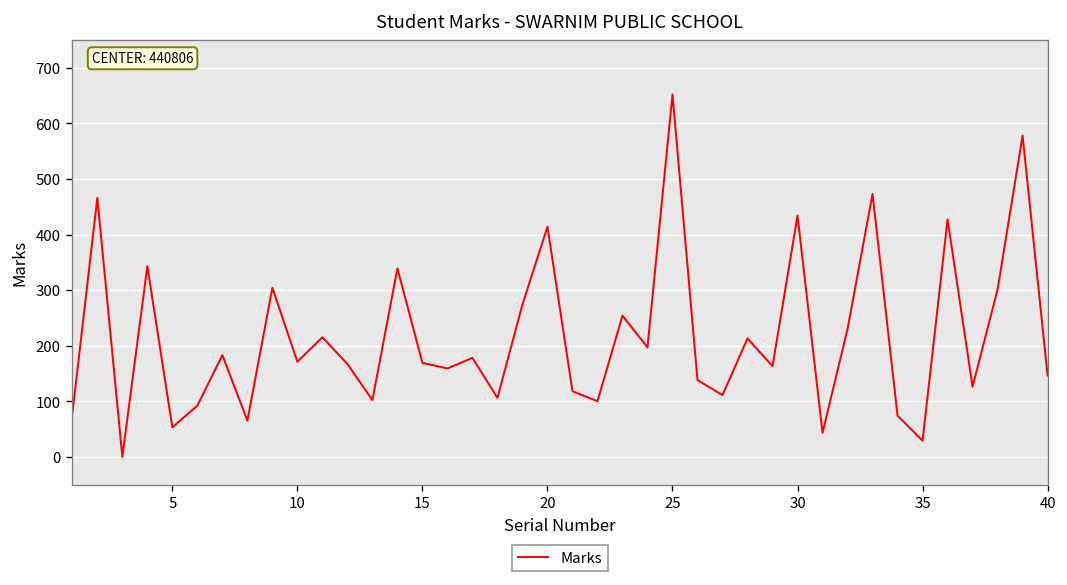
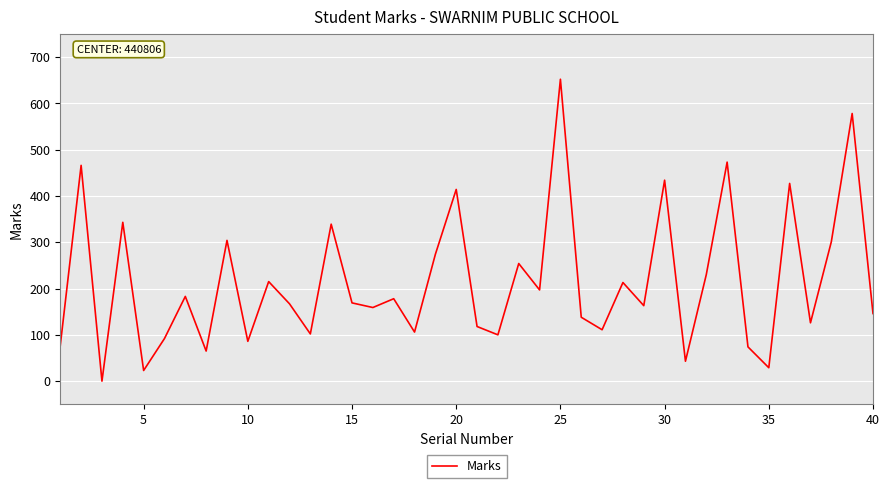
  {
-   "5": 50,
-   "10": 170,
+   "5": 20,
+   "10": 90,
    "15": 170,
    "20": 410,
    "25": 650,
    "30": 430,
    "35": 30,
    "40": 150
  }
